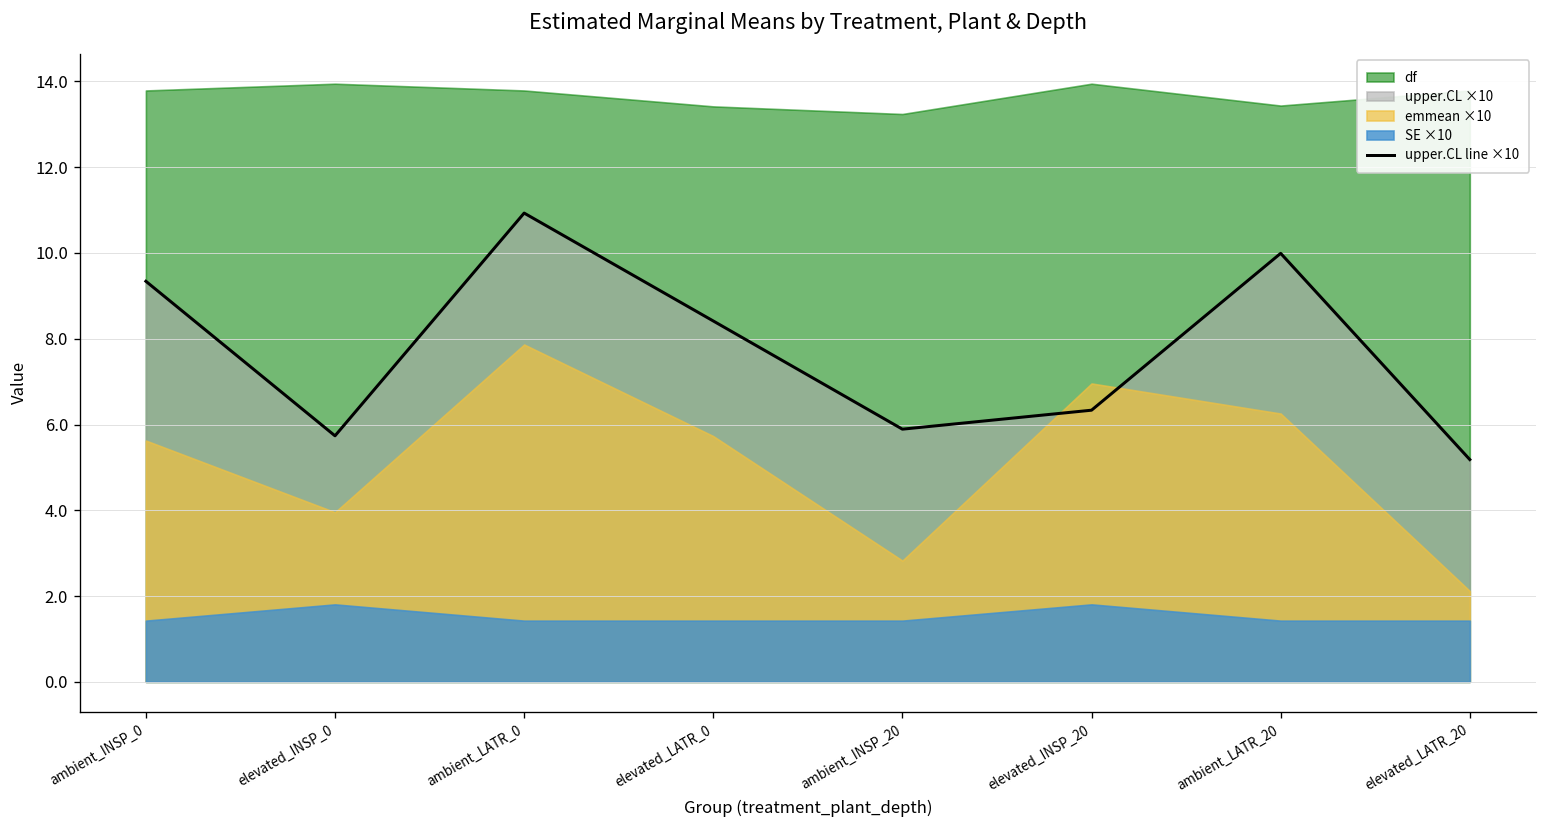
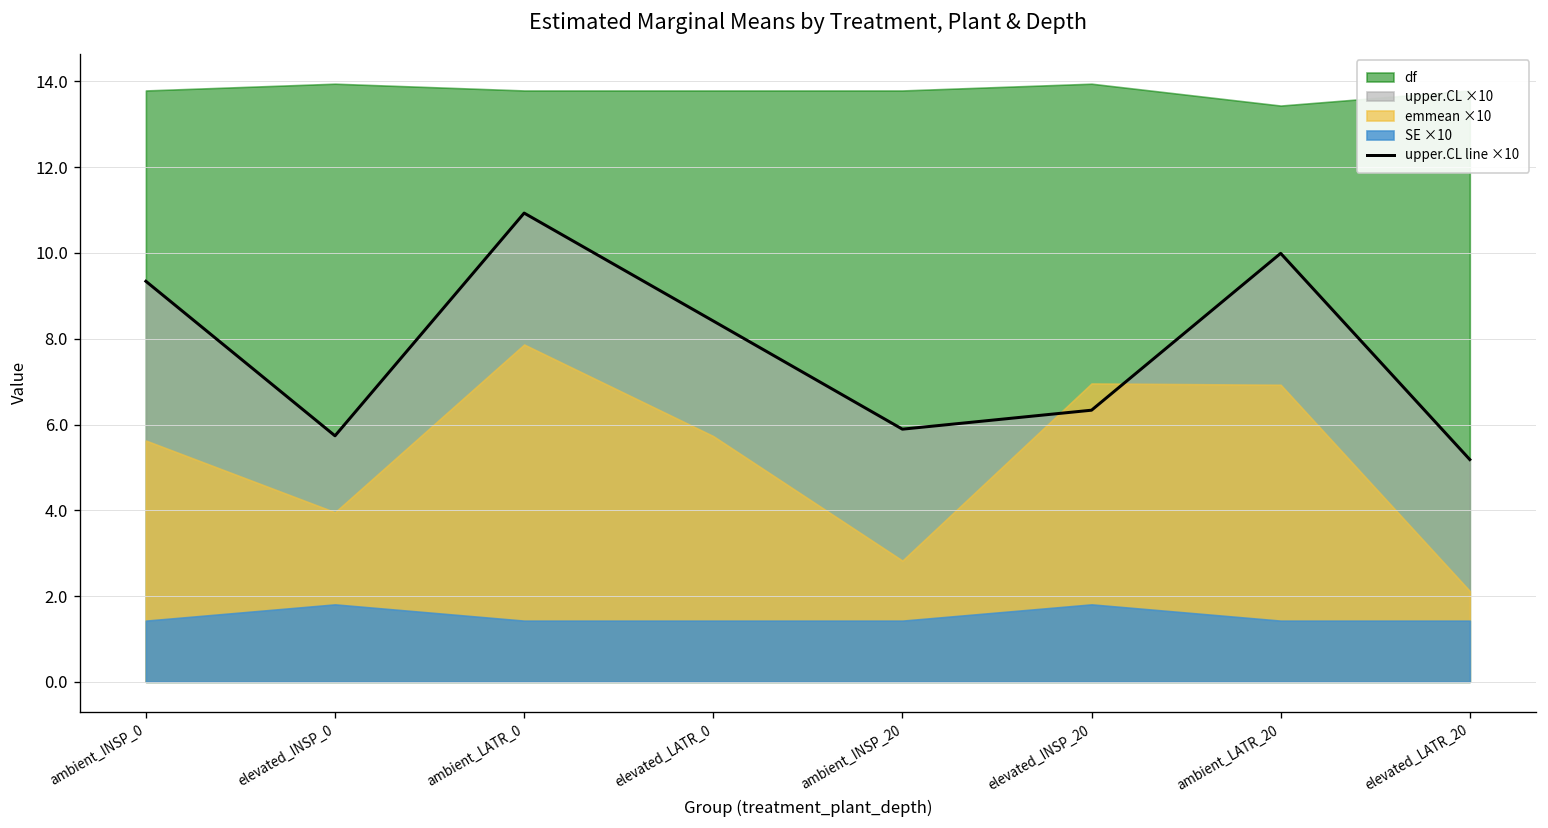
  {
    "df": {
      "ambient_INSP_0": 13.8,
      "elevated_INSP_0": 13.9,
      "ambient_LATR_0": 13.8,
-     "elevated_LATR_0": 13.4,
-     "ambient_INSP_20": 13.2,
+     "elevated_LATR_0": 13.8,
+     "ambient_INSP_20": 13.8,
      "elevated_INSP_20": 13.9,
      "ambient_LATR_20": 13.4
    },
    "upper.CL ×10": {
      "ambient_INSP_0": 9.3,
      "elevated_INSP_0": 5.7,
      "ambient_LATR_0": 10.9,
      "elevated_LATR_0": 8.4,
      "ambient_INSP_20": 5.9,
      "elevated_INSP_20": 6.3,
      "ambient_LATR_20": 10.0,
      "elevated_LATR_20": 5.2
    },
    "emmean ×10": {
      "ambient_INSP_0": 5.6,
      "elevated_INSP_0": 4.0,
      "ambient_LATR_0": 7.9,
      "elevated_LATR_0": 5.7,
      "ambient_INSP_20": 2.8,
      "elevated_INSP_20": 7.0,
-     "ambient_LATR_20": 6.3,
+     "ambient_LATR_20": 6.9,
      "elevated_LATR_20": 2.1
    },
    "SE ×10": {
      "ambient_INSP_0": 1.4,
      "elevated_INSP_0": 1.8,
      "ambient_LATR_0": 1.4,
      "elevated_LATR_0": 1.4,
      "ambient_INSP_20": 1.4,
      "elevated_INSP_20": 1.8,
      "ambient_LATR_20": 1.4,
      "elevated_LATR_20": 1.4
    }
  }
